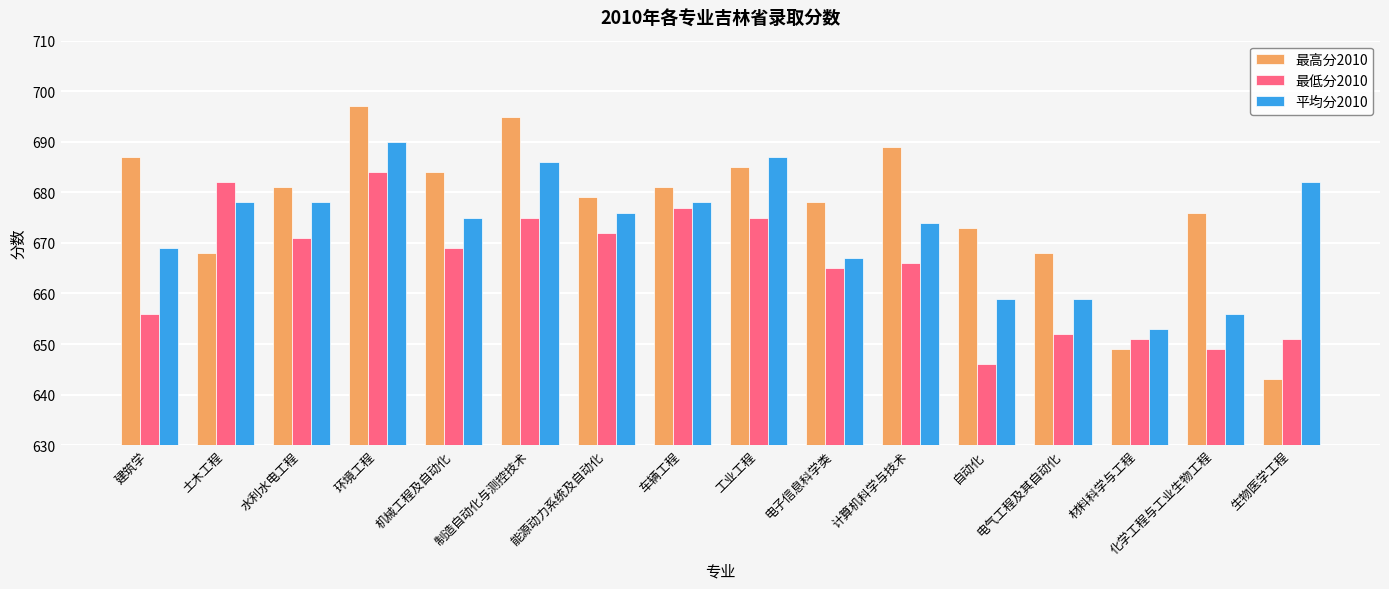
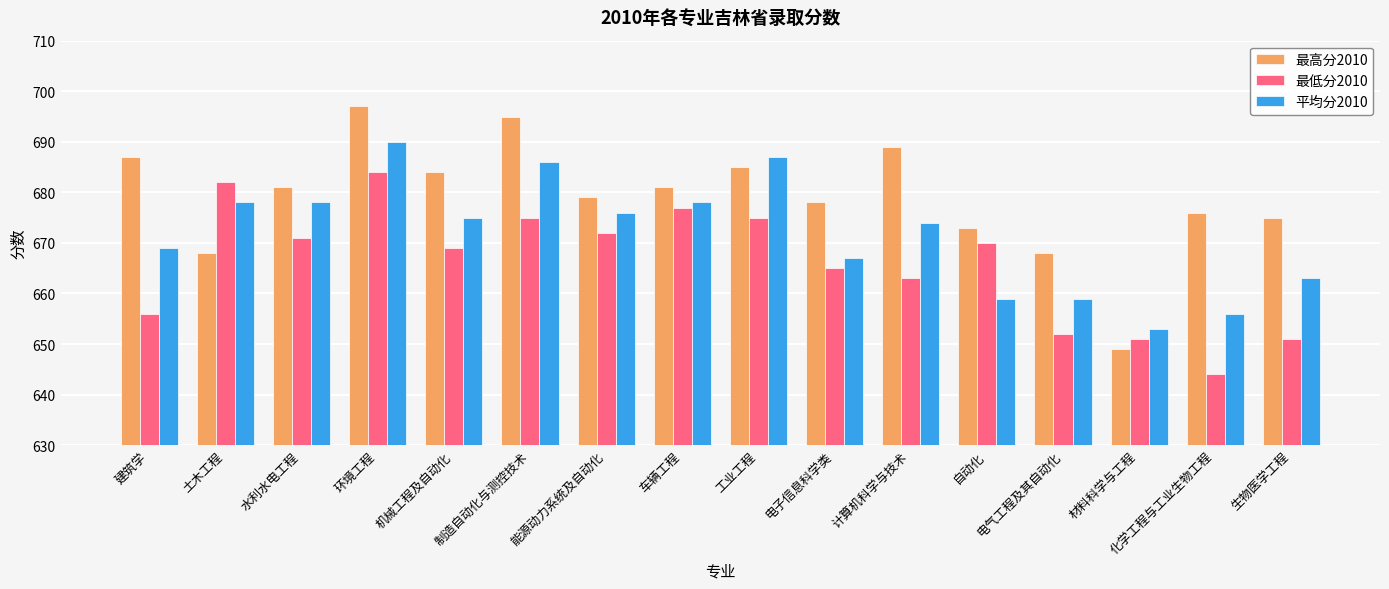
  {
    "最高分2010": {
      "建筑学": 687,
      "土木工程": 668,
      "水利水电工程": 681,
      "环境工程": 697,
      "机械工程及自动化": 684,
      "制造自动化与测控技术": 695,
      "能源动力系统及自动化": 679,
      "车辆工程": 681,
      "工业工程": 685,
      "电子信息科学类": 678,
      "计算机科学与技术": 689,
      "自动化": 673,
      "电气工程及其自动化": 668,
      "材料科学与工程": 649,
      "化学工程与工业生物工程": 676,
-     "生物医学工程": 643
+     "生物医学工程": 675
    },
    "最低分2010": {
      "建筑学": 656,
      "土木工程": 682,
      "水利水电工程": 671,
      "环境工程": 684,
      "机械工程及自动化": 669,
      "制造自动化与测控技术": 675,
      "能源动力系统及自动化": 672,
      "车辆工程": 677,
      "工业工程": 675,
      "电子信息科学类": 665,
-     "计算机科学与技术": 666,
-     "自动化": 646,
+     "计算机科学与技术": 663,
+     "自动化": 670,
      "电气工程及其自动化": 652,
      "材料科学与工程": 651,
-     "化学工程与工业生物工程": 649,
+     "化学工程与工业生物工程": 644,
      "生物医学工程": 651
    },
    "平均分2010": {
      "建筑学": 669,
      "土木工程": 678,
      "水利水电工程": 678,
      "环境工程": 690,
      "机械工程及自动化": 675,
      "制造自动化与测控技术": 686,
      "能源动力系统及自动化": 676,
      "车辆工程": 678,
      "工业工程": 687,
      "电子信息科学类": 667,
      "计算机科学与技术": 674,
      "自动化": 659,
      "电气工程及其自动化": 659,
      "材料科学与工程": 653,
      "化学工程与工业生物工程": 656,
-     "生物医学工程": 682
+     "生物医学工程": 663
    }
  }
